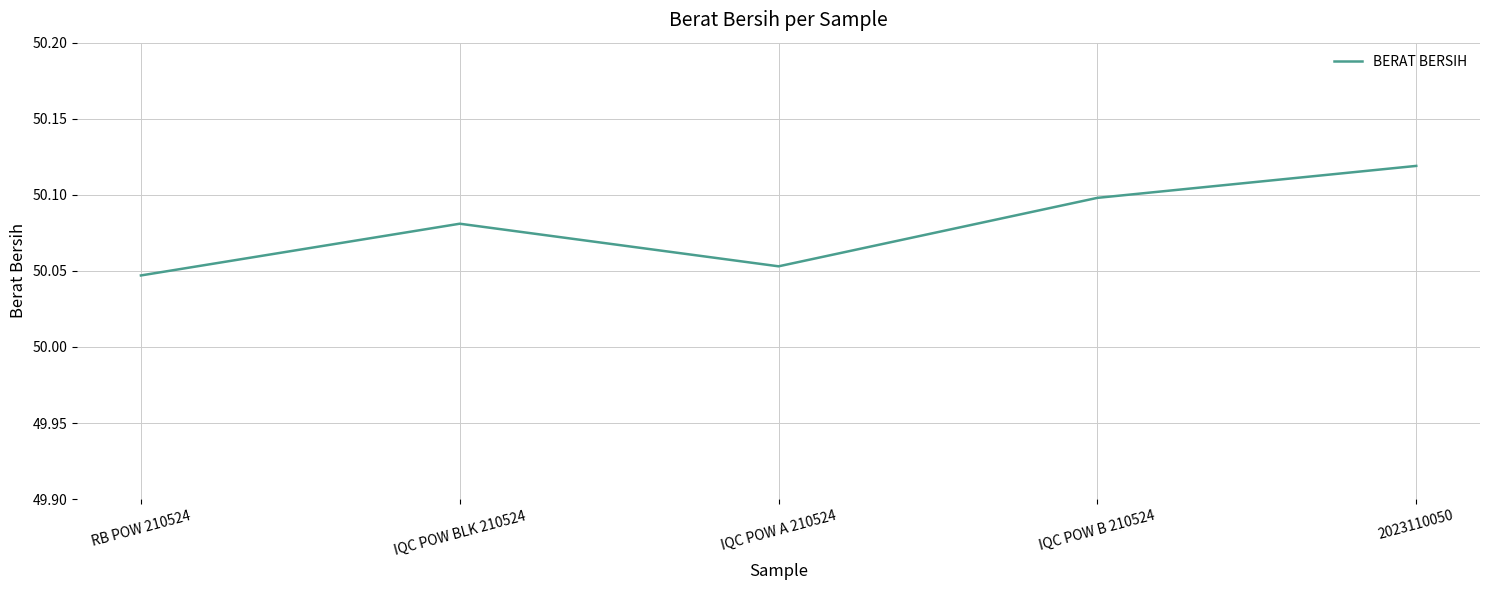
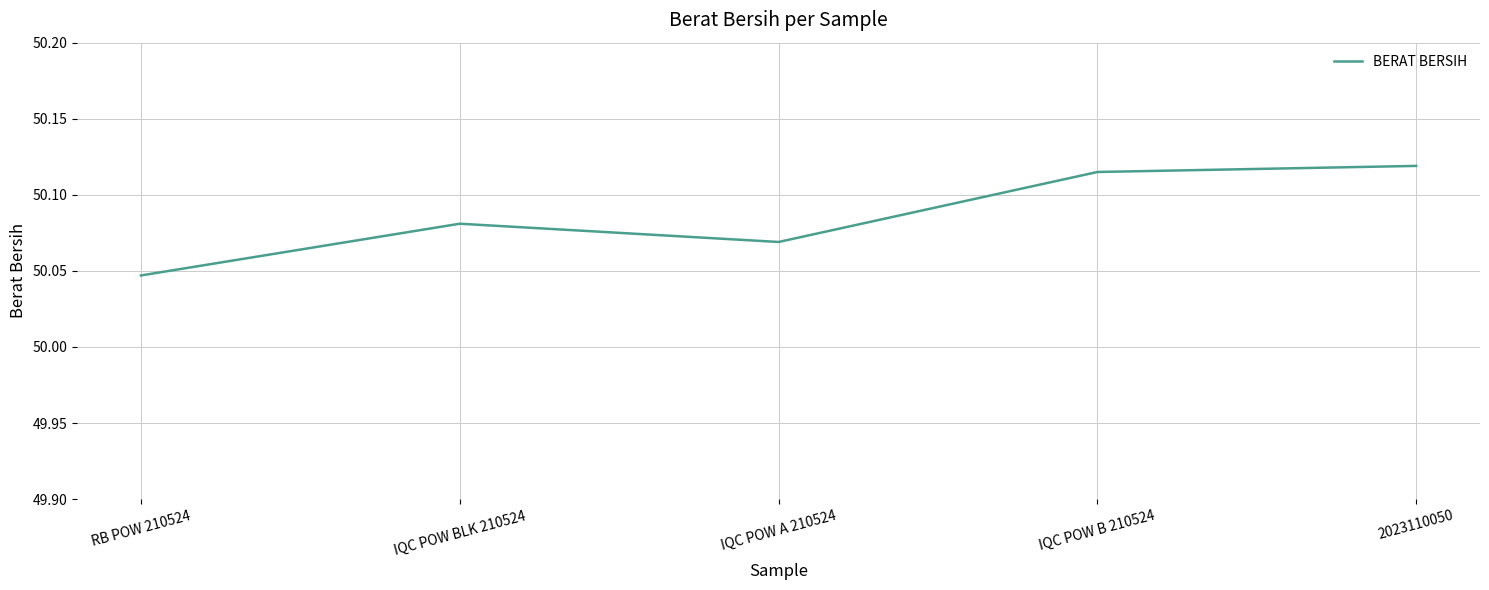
  {
    "RB POW 210524": 50.047,
    "IQC POW BLK 210524": 50.081,
-   "IQC POW A 210524": 50.053,
-   "IQC POW B 210524": 50.098,
+   "IQC POW A 210524": 50.069,
+   "IQC POW B 210524": 50.115,
    "2023110050": 50.119
  }
